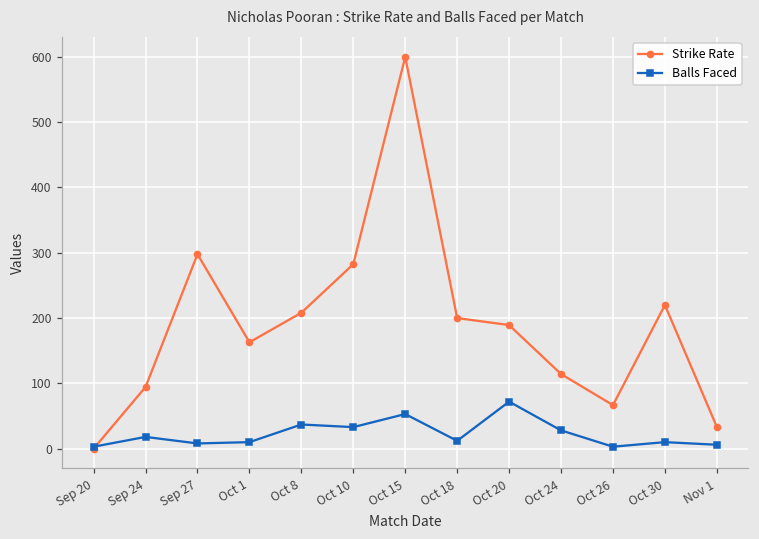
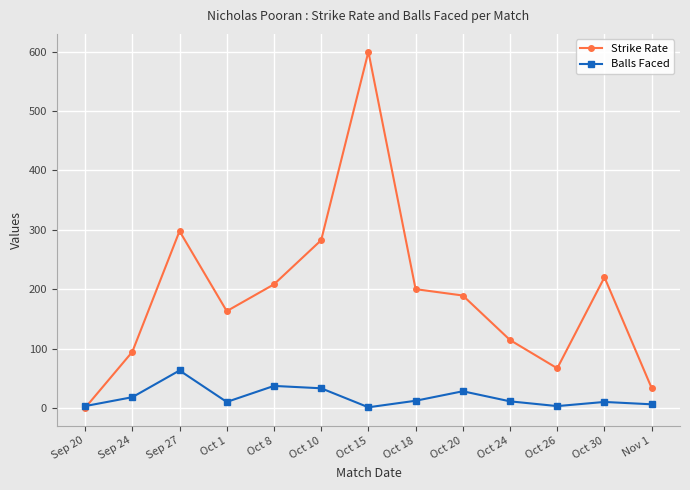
  {
    "Strike Rate": {
      "Sep 24": 90,
      "Sep 27": 300,
      "Oct 1": 160,
      "Oct 8": 210,
      "Oct 10": 280,
      "Oct 15": 600,
      "Oct 18": 200,
      "Oct 20": 190,
      "Oct 24": 110,
      "Oct 26": 70,
      "Oct 30": 220,
      "Nov 1": 30
    },
    "Balls Faced": {
      "Sep 24": 20,
-     "Sep 27": 10,
+     "Sep 27": 60,
      "Oct 1": 10,
      "Oct 8": 40,
      "Oct 10": 30,
-     "Oct 15": 50,
+     "Oct 15": 0,
      "Oct 18": 10,
-     "Oct 20": 70,
-     "Oct 24": 30,
+     "Oct 20": 30,
+     "Oct 24": 10,
      "Oct 26": 0,
      "Oct 30": 10,
      "Nov 1": 10
    }
  }
